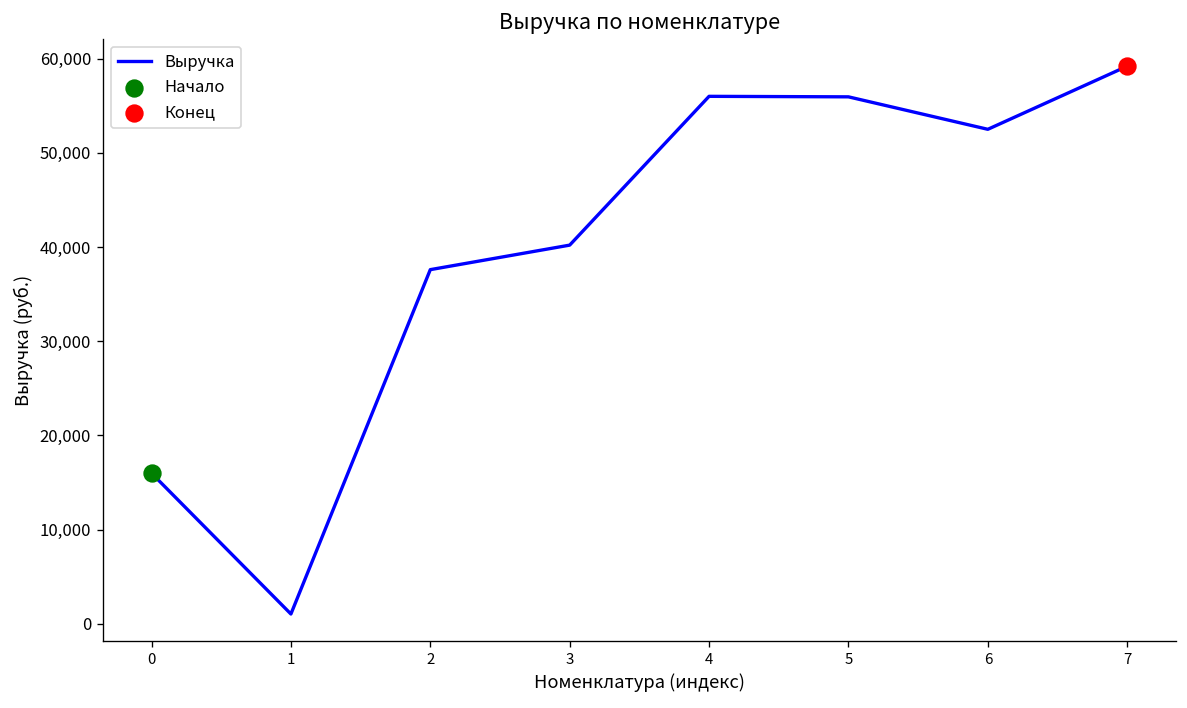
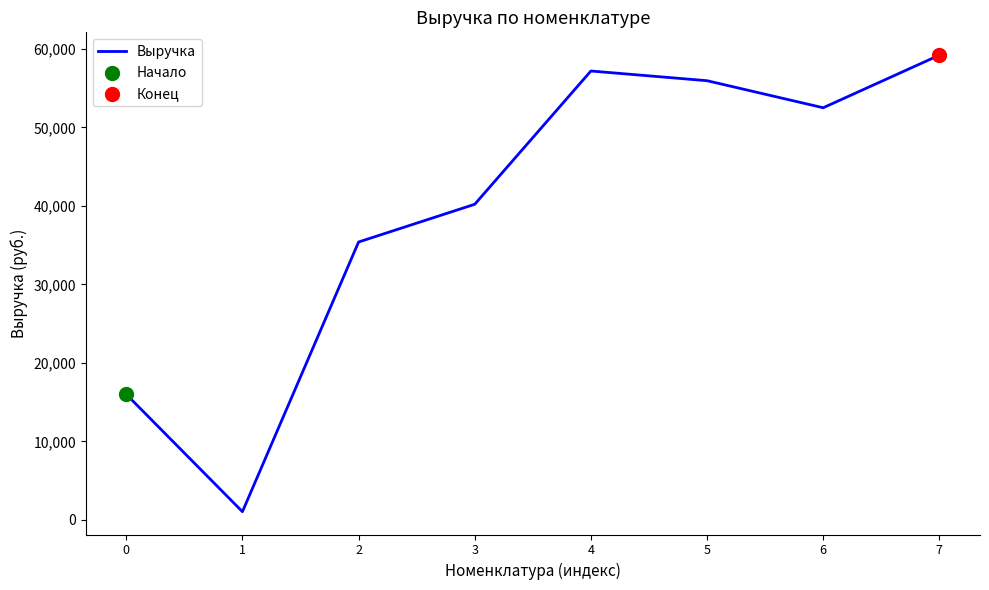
  {
    "Выручка": {
      "1": "1,000",
-     "2": "38,000",
+     "2": "35,000",
      "3": "40,000",
-     "4": "56,000",
+     "4": "57,000",
      "5": "56,000",
      "6": "52,000"
    }
  }
